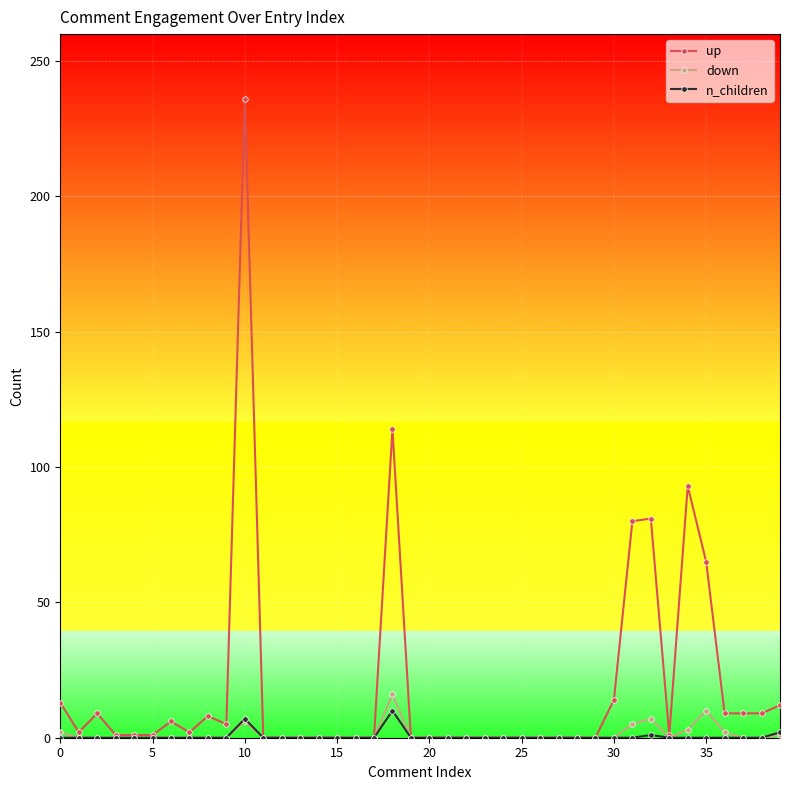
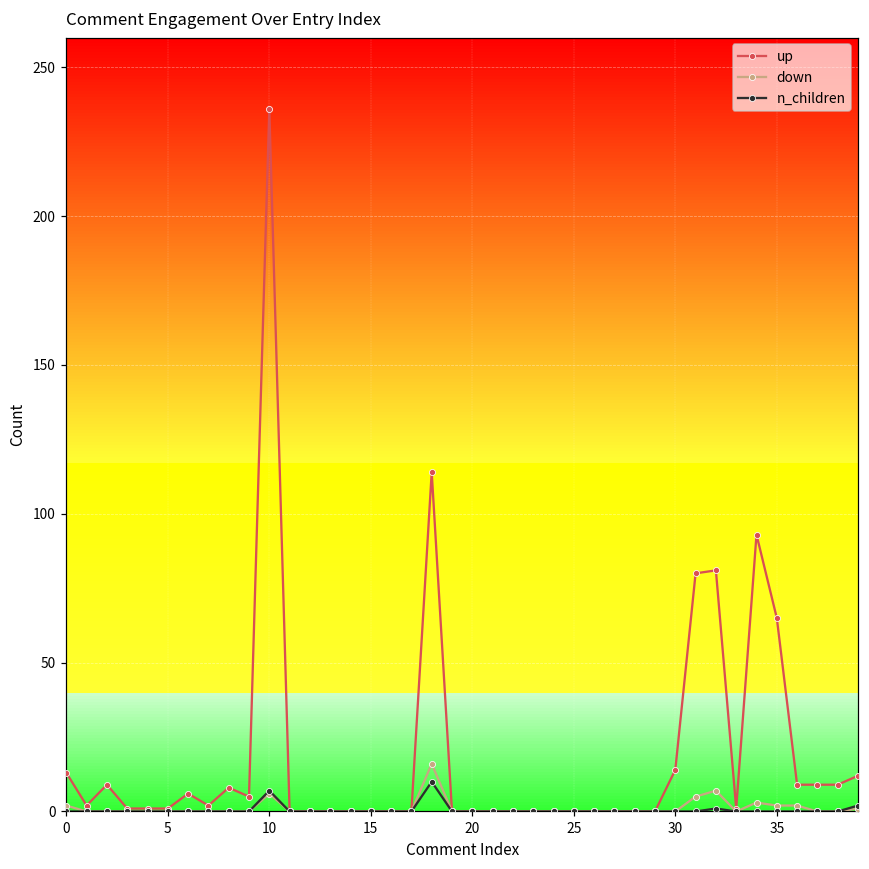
  {
    "up": {
      "0": 13,
      "5": 1,
      "10": 236,
      "30": 14,
      "35": 65
    },
    "down": {
      "0": 2,
      "10": 6,
-     "35": 10
+     "35": 2
    },
    "n_children": {
      "0": 0,
      "10": 7,
      "35": 0
    }
  }
